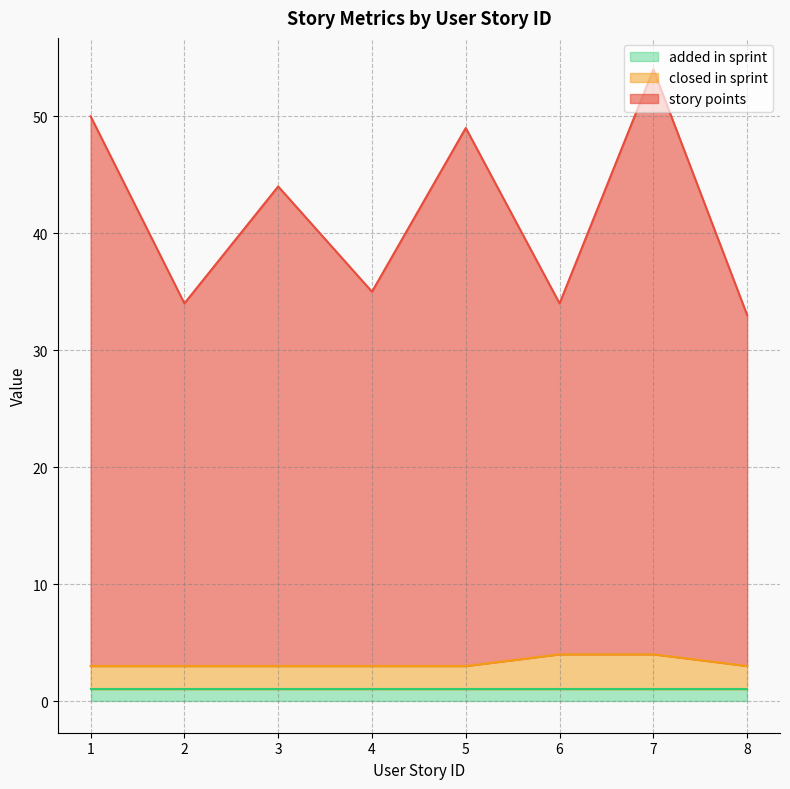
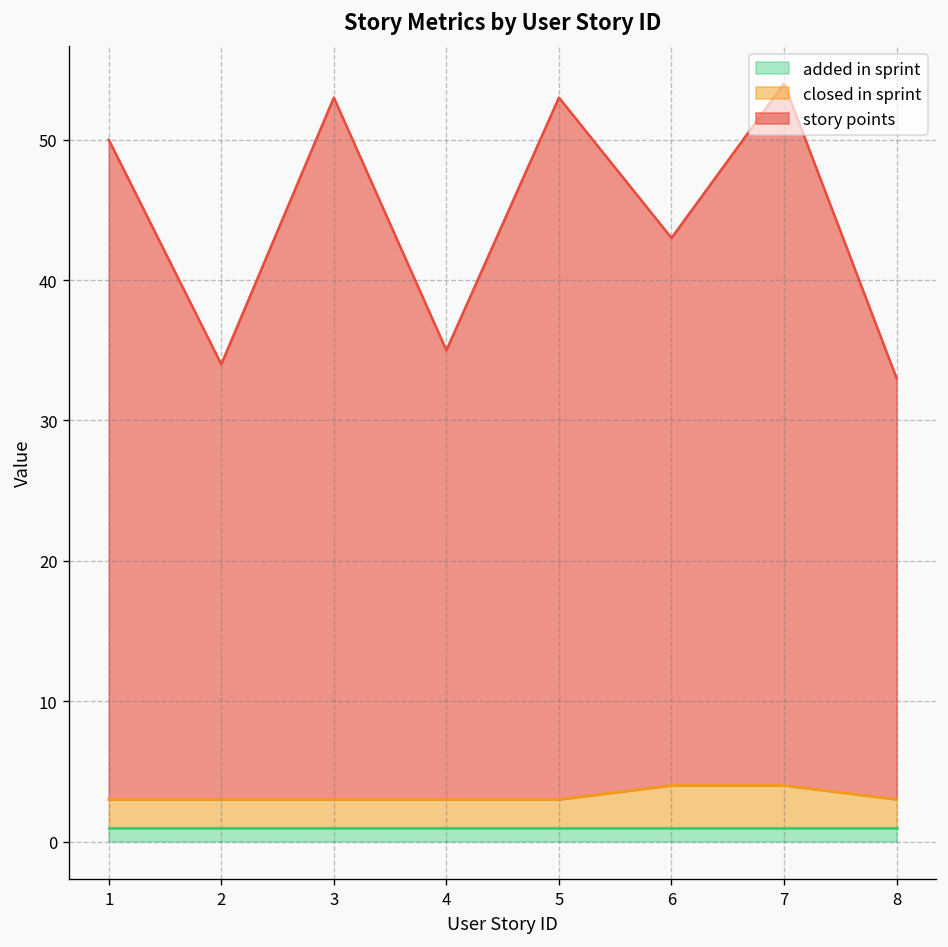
  {
    "added in sprint": {
      "1": 1,
      "2": 1,
      "3": 1,
      "4": 1,
      "5": 1,
      "6": 1,
      "7": 1,
      "8": 1
    },
    "closed in sprint": {
      "1": 3,
      "2": 3,
      "3": 3,
      "4": 3,
      "5": 3,
      "6": 4,
      "7": 4,
      "8": 3
    },
    "story points": {
      "1": 47,
      "2": 31,
-     "3": 41,
+     "3": 50,
      "4": 32,
-     "5": 46,
-     "6": 30,
+     "5": 50,
+     "6": 39,
      "8": 30
    }
  }
